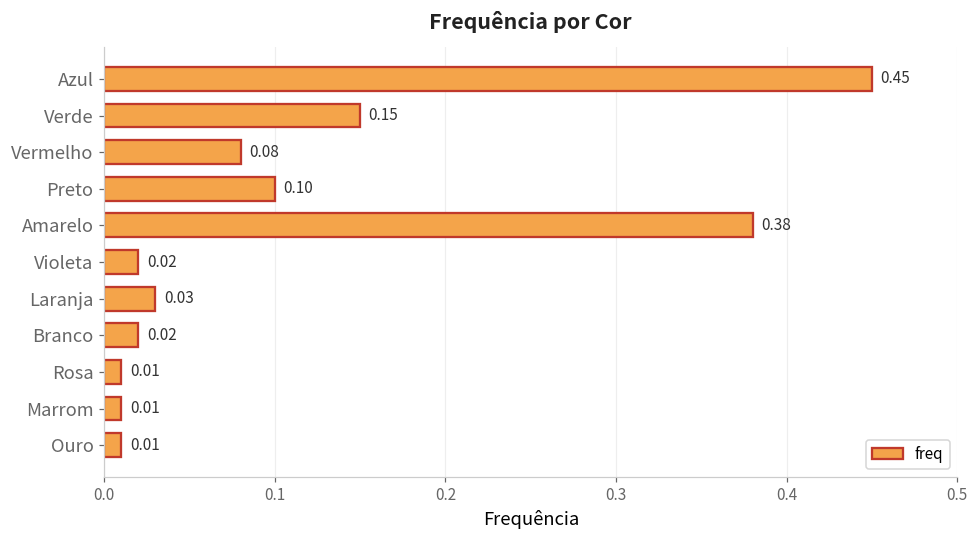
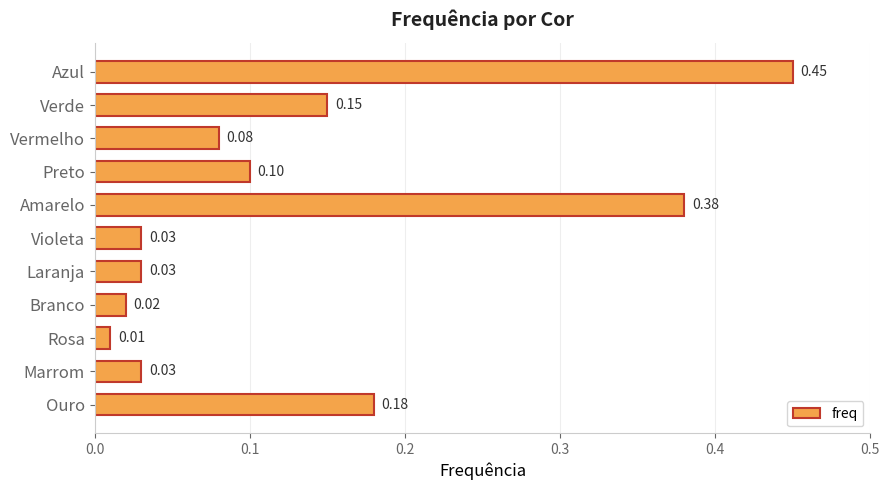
  {
    "Azul": 0.45,
    "Verde": 0.15,
    "Vermelho": 0.08,
    "Preto": 0.10,
    "Amarelo": 0.38,
-   "Violeta": 0.02,
+   "Violeta": 0.03,
    "Laranja": 0.03,
    "Branco": 0.02,
    "Rosa": 0.01,
-   "Marrom": 0.01,
-   "Ouro": 0.01
+   "Marrom": 0.03,
+   "Ouro": 0.18
  }
